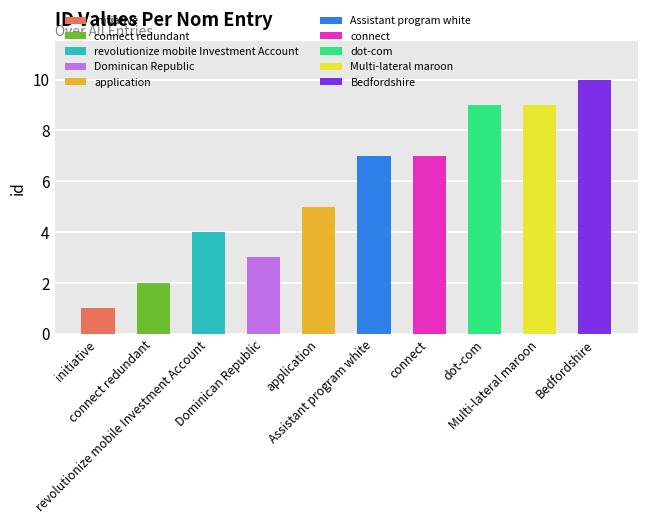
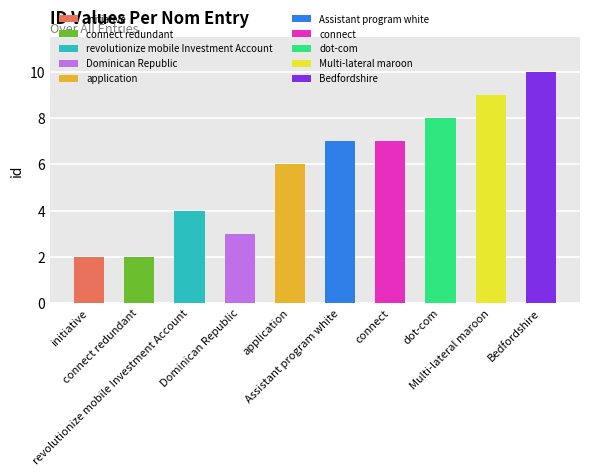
  {
-   "initiative": 1,
+   "initiative": 2,
    "connect redundant": 2,
    "revolutionize mobile Investment Account": 4,
    "Dominican Republic": 3,
-   "application": 5,
+   "application": 6,
    "Assistant program white": 7,
    "connect": 7,
-   "dot-com": 9,
+   "dot-com": 8,
    "Multi-lateral maroon": 9,
    "Bedfordshire": 10
  }
